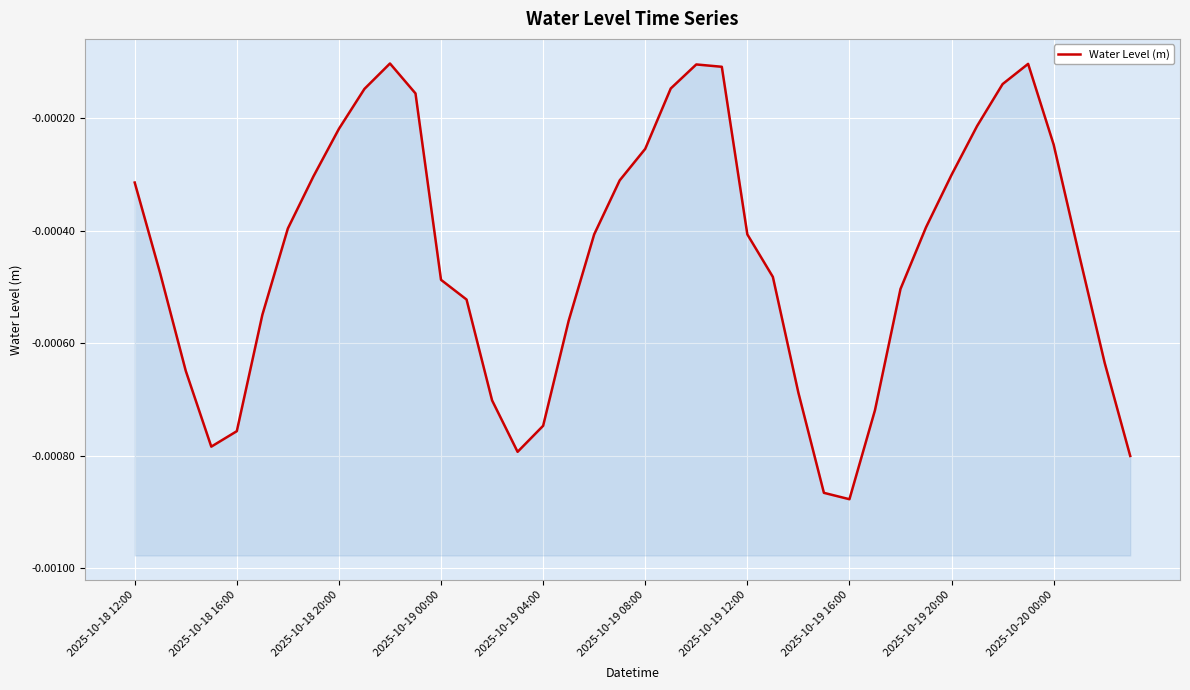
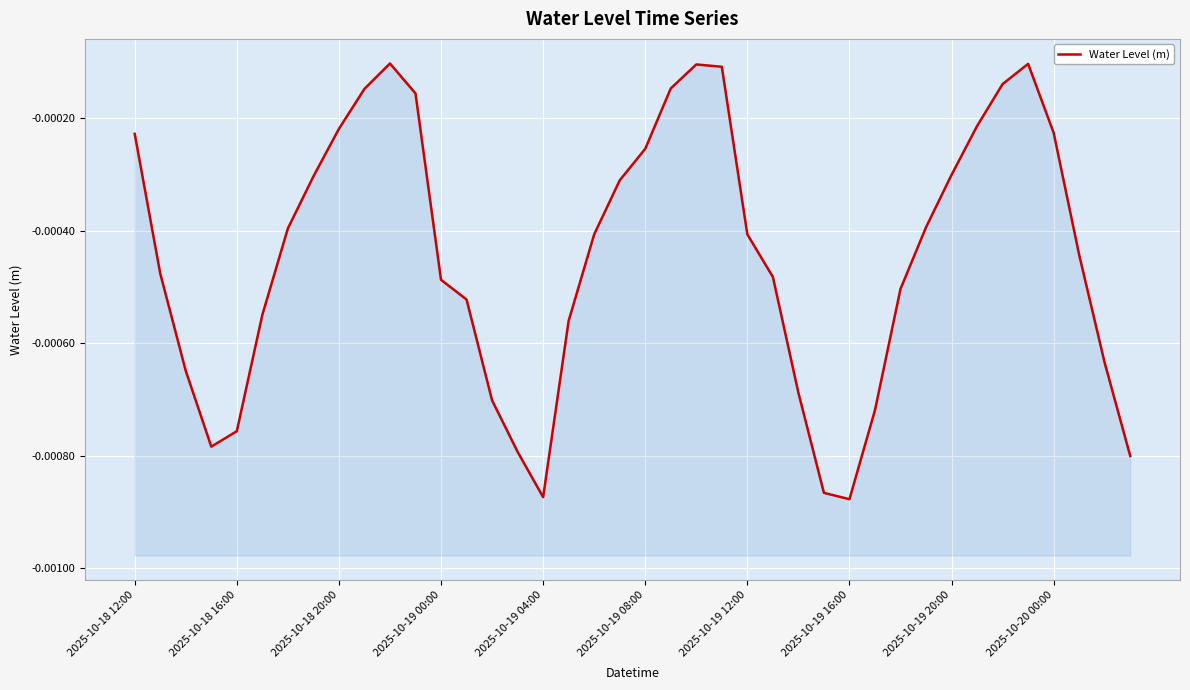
  {
-   "2025-10-18 12:00": -0.00031,
+   "2025-10-18 12:00": -0.00023,
    "2025-10-18 16:00": -0.00076,
    "2025-10-18 20:00": -0.00022,
    "2025-10-19 00:00": -0.00049,
-   "2025-10-19 04:00": -0.00075,
+   "2025-10-19 04:00": -0.00087,
    "2025-10-19 08:00": -0.00025,
    "2025-10-19 12:00": -0.00041,
    "2025-10-19 16:00": -0.00088,
    "2025-10-19 20:00": -0.00030,
-   "2025-10-20 00:00": -0.00025
+   "2025-10-20 00:00": -0.00023
  }
